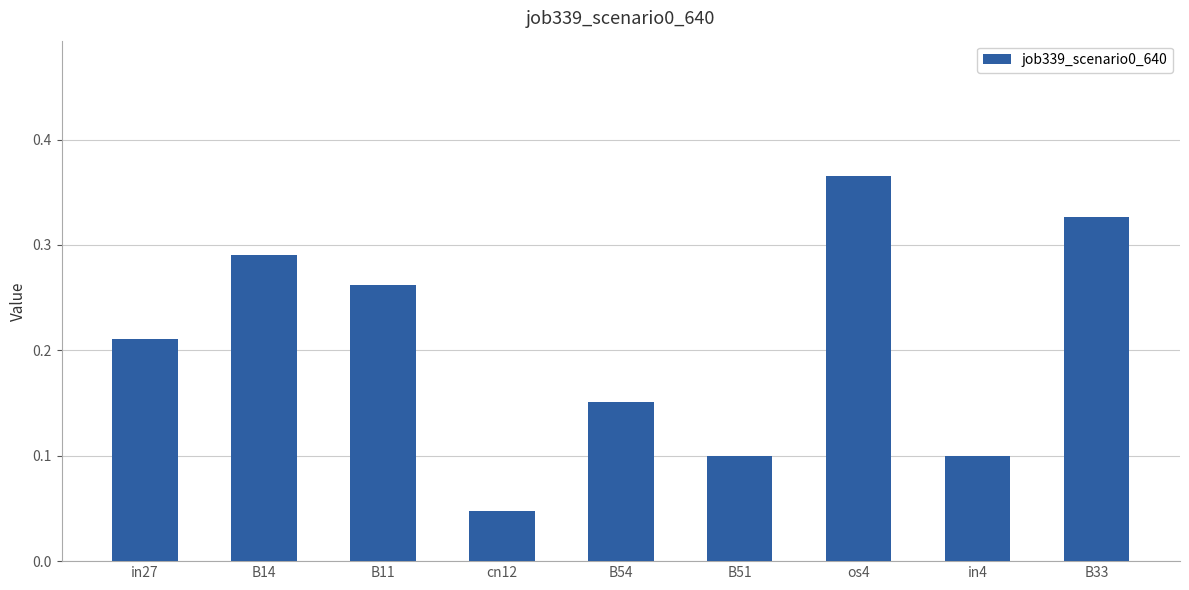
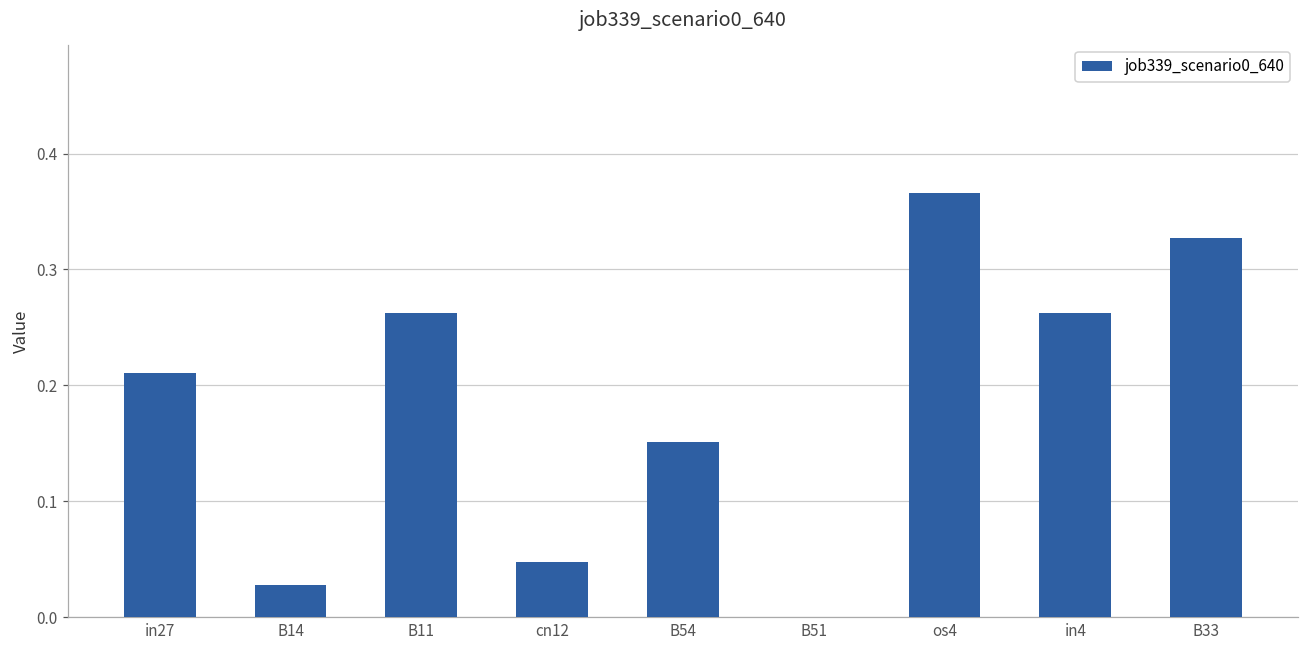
  {
    "in27": 0.210,
-   "B14": 0.290,
+   "B14": 0.028,
    "B11": 0.262,
    "cn12": 0.048,
    "B54": 0.151,
-   "B51": 0.1,
+   "B51": 0.0,
    "os4": 0.366,
-   "in4": 0.100,
+   "in4": 0.262,
    "B33": 0.327
  }
